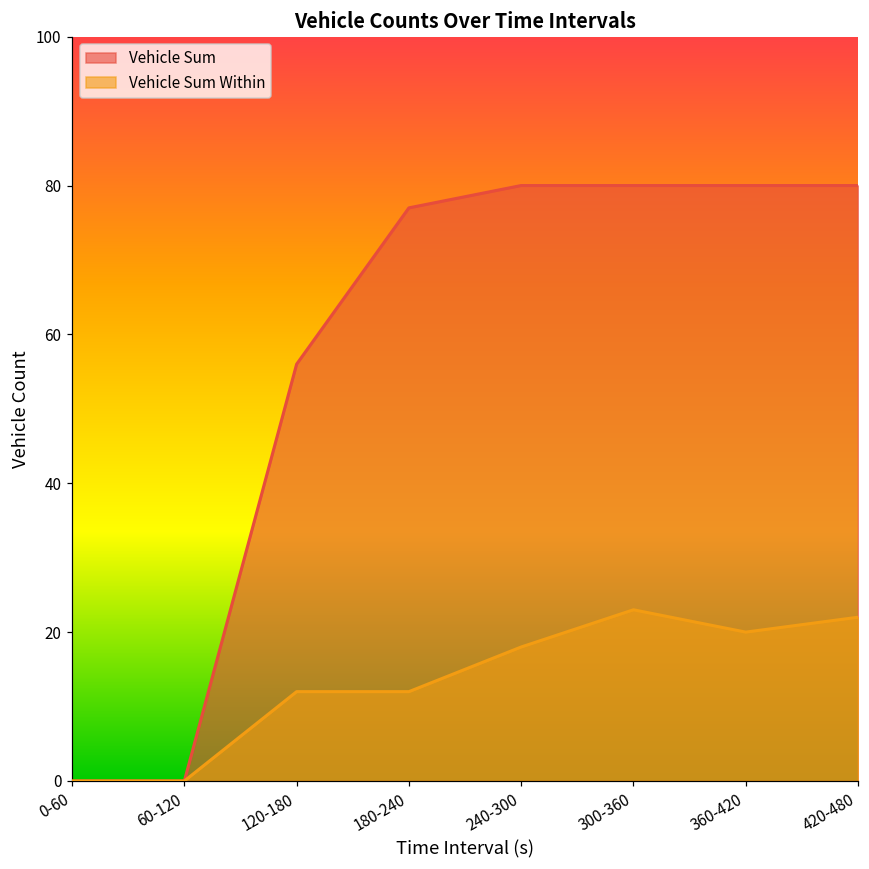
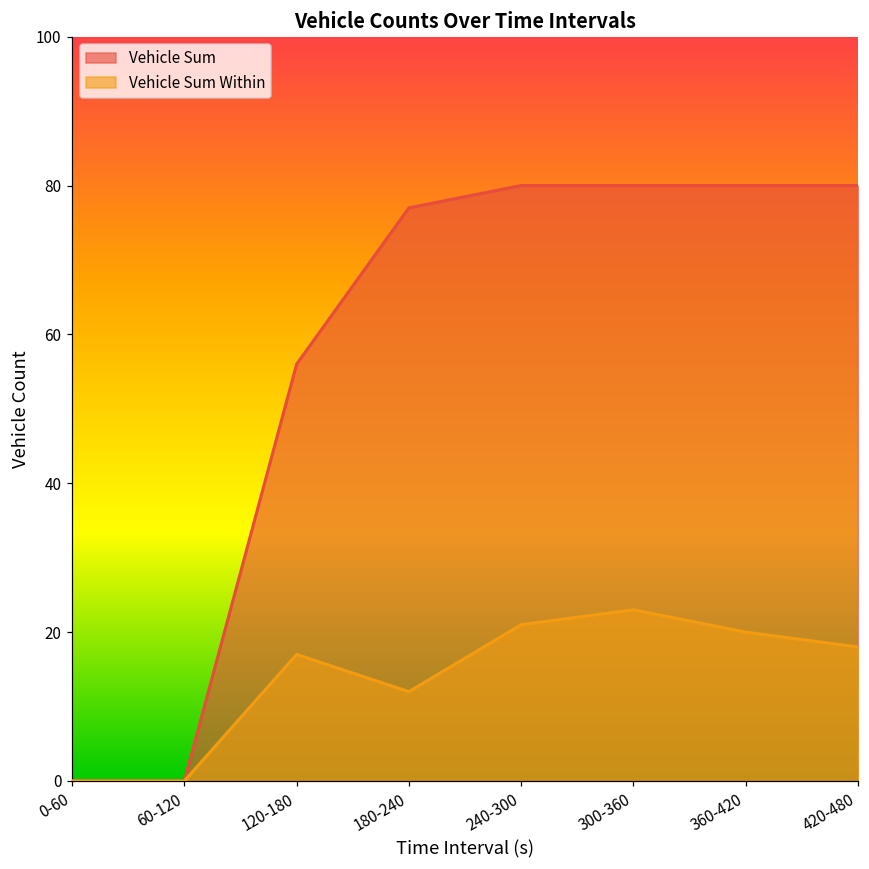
  {
    "Vehicle Sum": {
      "120-180": 56,
      "180-240": 77,
      "240-300": 80,
      "300-360": 80,
      "360-420": 80,
      "420-480": 80
    },
    "Vehicle Sum Within": {
-     "120-180": 12,
+     "120-180": 17,
      "180-240": 12,
-     "240-300": 18,
+     "240-300": 21,
      "300-360": 23,
      "360-420": 20,
-     "420-480": 22
+     "420-480": 18
    }
  }
